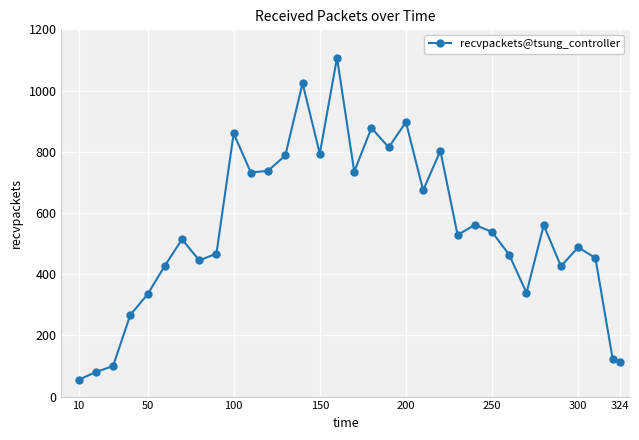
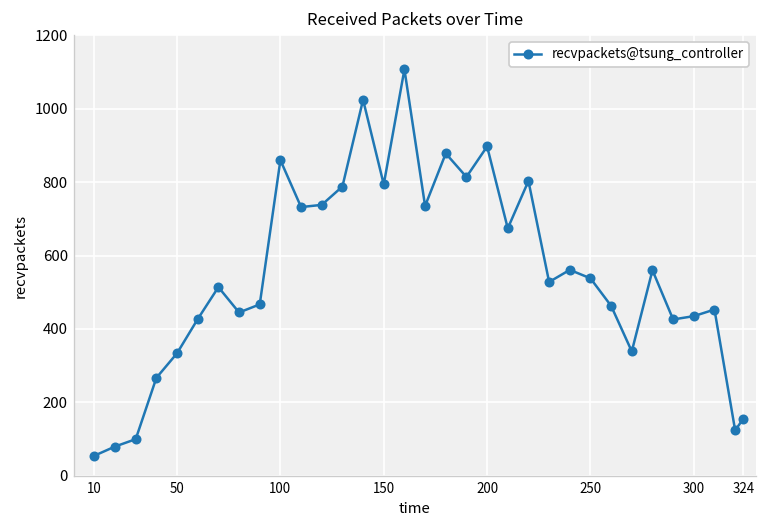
  {
    "10": 60,
    "50": 330,
    "100": 860,
    "150": 790,
    "200": 900,
    "250": 540,
-   "300": 490,
-   "324": 110
+   "300": 440,
+   "324": 160
  }
